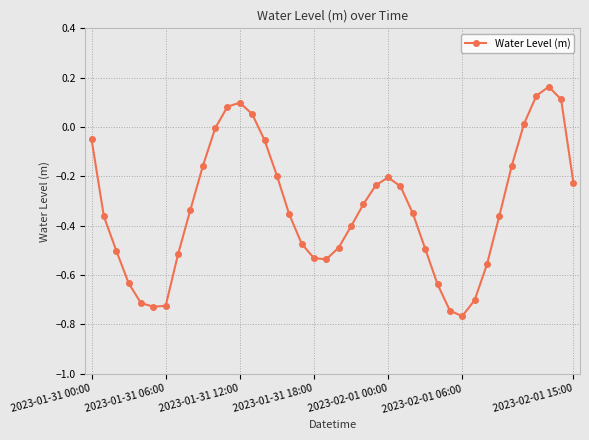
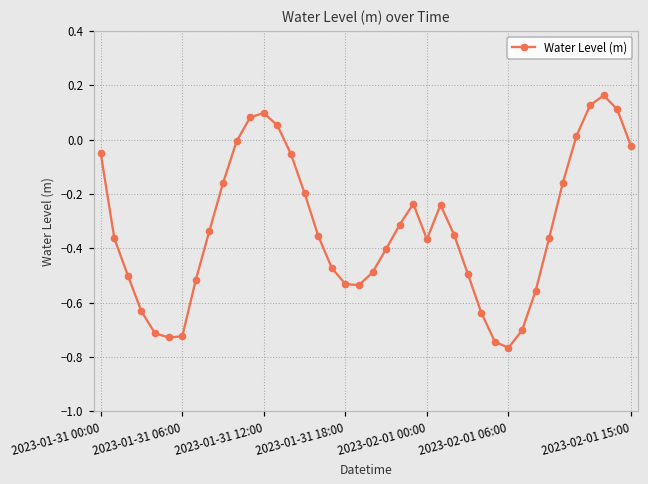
  {
    "2023-01-31 00:00": -0.05,
    "2023-01-31 06:00": -0.72,
    "2023-01-31 12:00": 0.10,
    "2023-01-31 18:00": -0.53,
-   "2023-02-01 00:00": -0.20,
+   "2023-02-01 00:00": -0.37,
    "2023-02-01 06:00": -0.77,
-   "2023-02-01 15:00": -0.23
+   "2023-02-01 15:00": -0.02
  }
